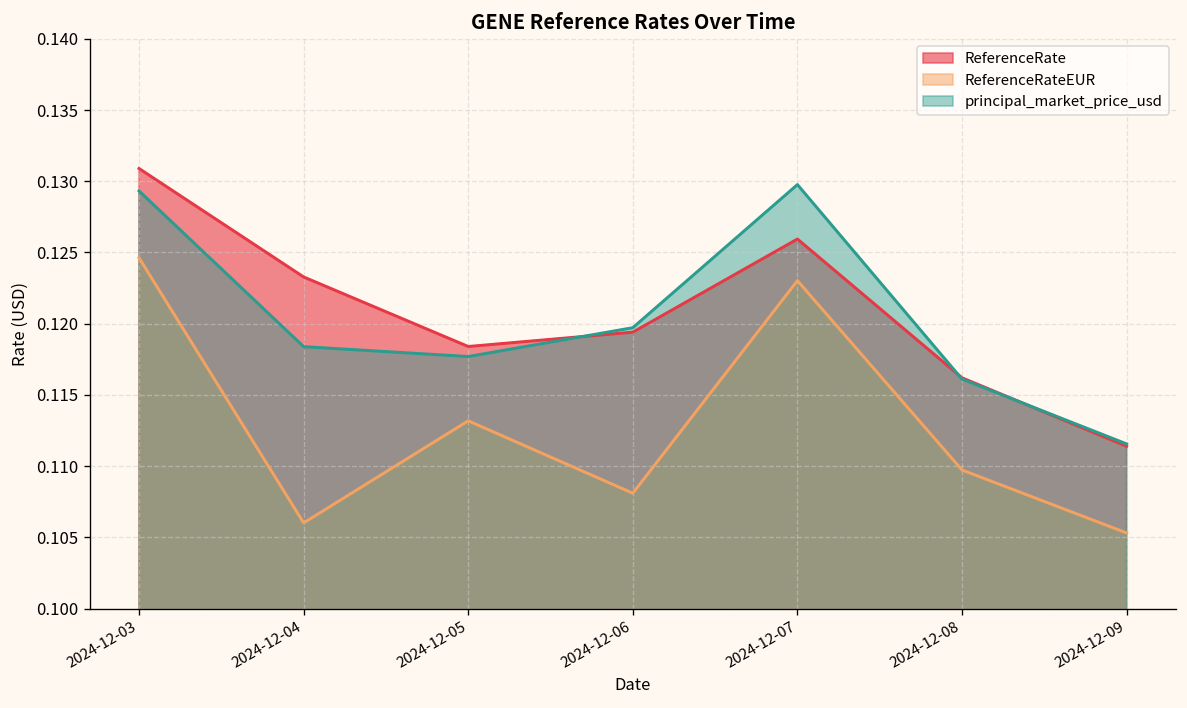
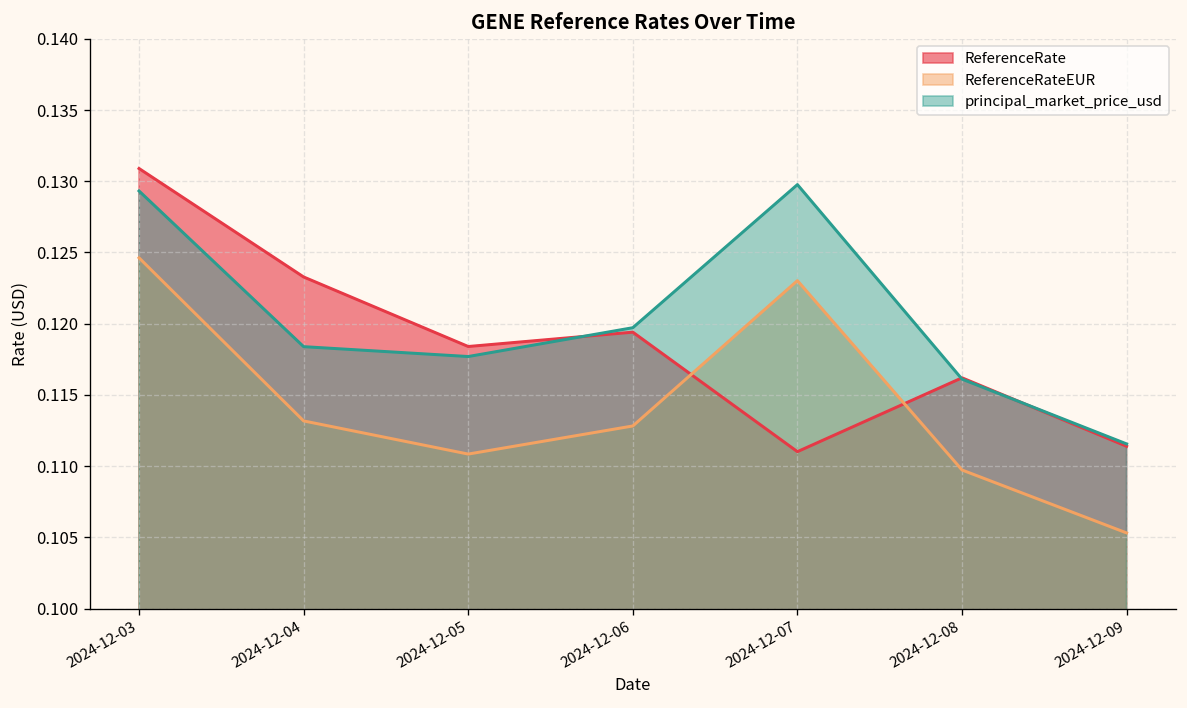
  {
    "ReferenceRate": {
      "2024-12-03": 0.1309,
      "2024-12-04": 0.1233,
      "2024-12-05": 0.1184,
      "2024-12-06": 0.1194,
-     "2024-12-07": 0.1259
+     "2024-12-07": 0.1110
    },
    "ReferenceRateEUR": {
      "2024-12-03": 0.1246,
-     "2024-12-04": 0.1060,
-     "2024-12-05": 0.1132,
-     "2024-12-06": 0.1081,
+     "2024-12-04": 0.1132,
+     "2024-12-05": 0.1108,
+     "2024-12-06": 0.1128,
      "2024-12-07": 0.1230,
      "2024-12-08": 0.1097,
      "2024-12-09": 0.1053
    },
    "principal_market_price_usd": {
      "2024-12-03": 0.1293,
      "2024-12-04": 0.1184,
      "2024-12-05": 0.1177,
      "2024-12-06": 0.1197,
      "2024-12-07": 0.1298
    }
  }
